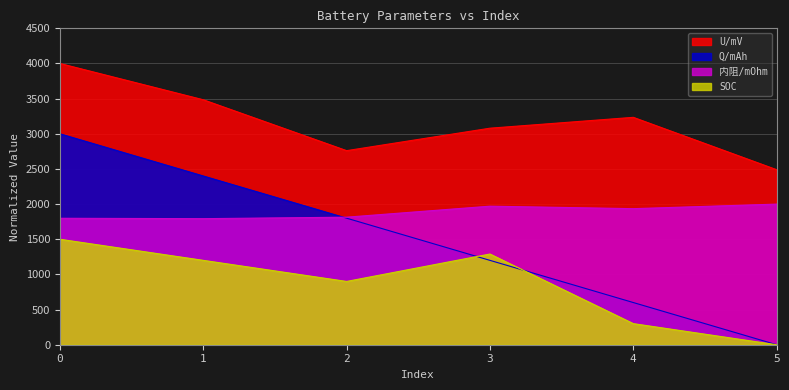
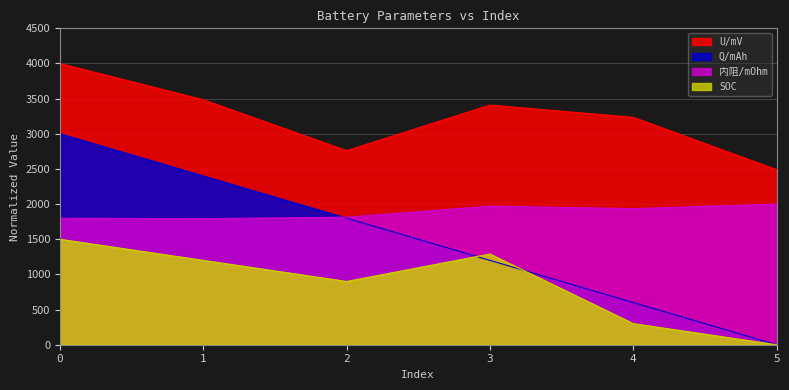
  {
    "U/mV": {
      "0": 4000,
      "1": 3500,
      "2": 2800,
-     "3": 3100,
+     "3": 3400,
      "4": 3200,
      "5": 2500
    },
    "Q/mAh": {
      "0": 3000,
      "1": 2400,
      "3": 1200,
      "4": 600
    },
    "内阻/mOhm": {
      "0": 1800,
      "1": 1800,
      "3": 2000,
      "4": 1900,
      "5": 2000
    },
    "SOC": {
      "0": 1500,
      "1": 1200,
      "2": 900,
      "3": 1300,
      "4": 300
    }
  }
